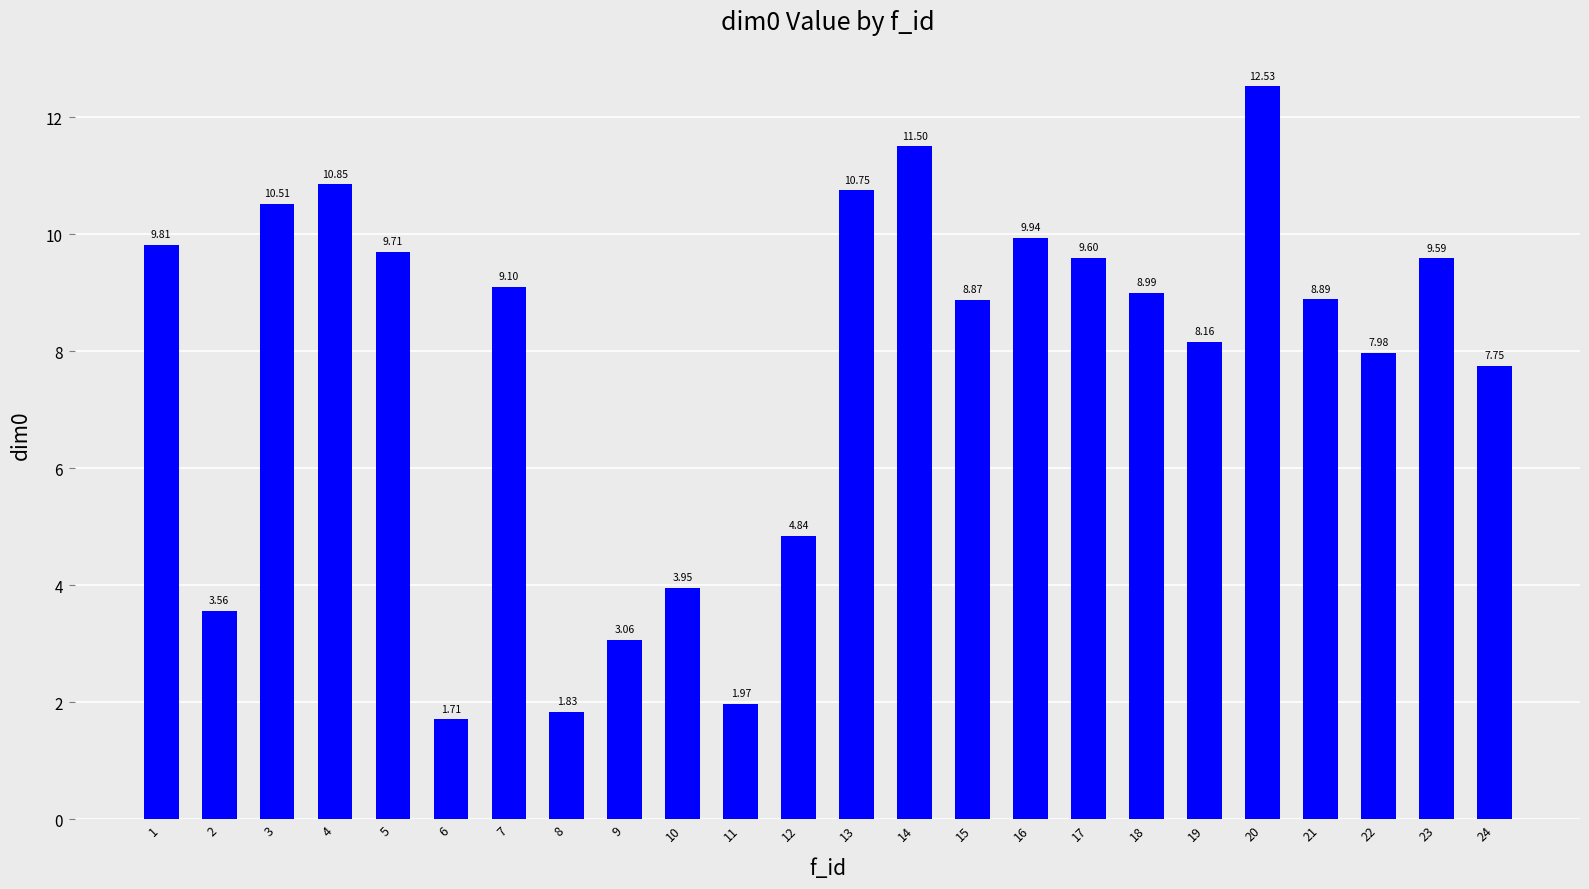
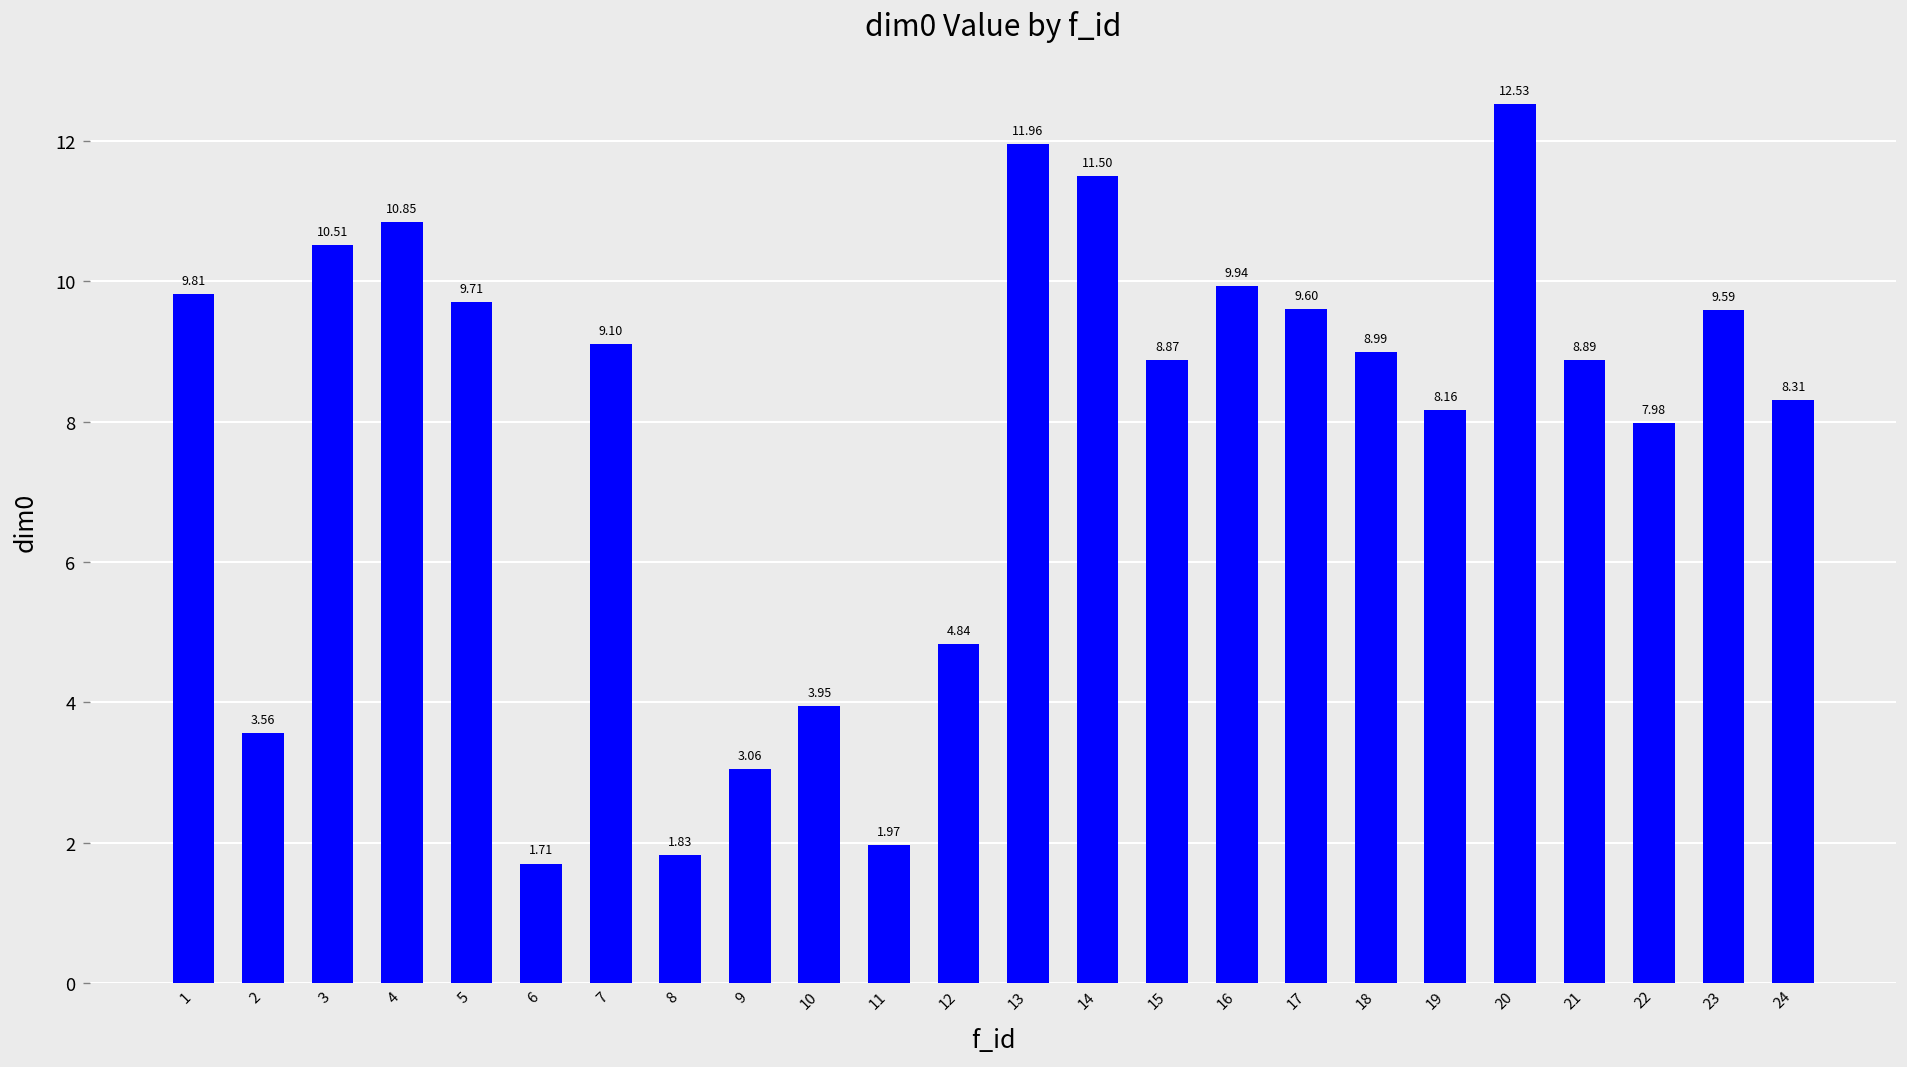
  {
    "1": 9.81,
    "2": 3.56,
    "3": 10.51,
    "4": 10.85,
    "5": 9.71,
    "6": 1.71,
    "7": 9.10,
    "8": 1.83,
    "9": 3.06,
    "10": 3.95,
    "11": 1.97,
    "12": 4.84,
-   "13": 10.75,
+   "13": 11.96,
    "14": 11.50,
    "15": 8.87,
    "16": 9.94,
    "17": 9.60,
    "18": 8.99,
    "19": 8.16,
    "20": 12.53,
    "21": 8.89,
    "22": 7.98,
    "23": 9.59,
-   "24": 7.75
+   "24": 8.31
  }
